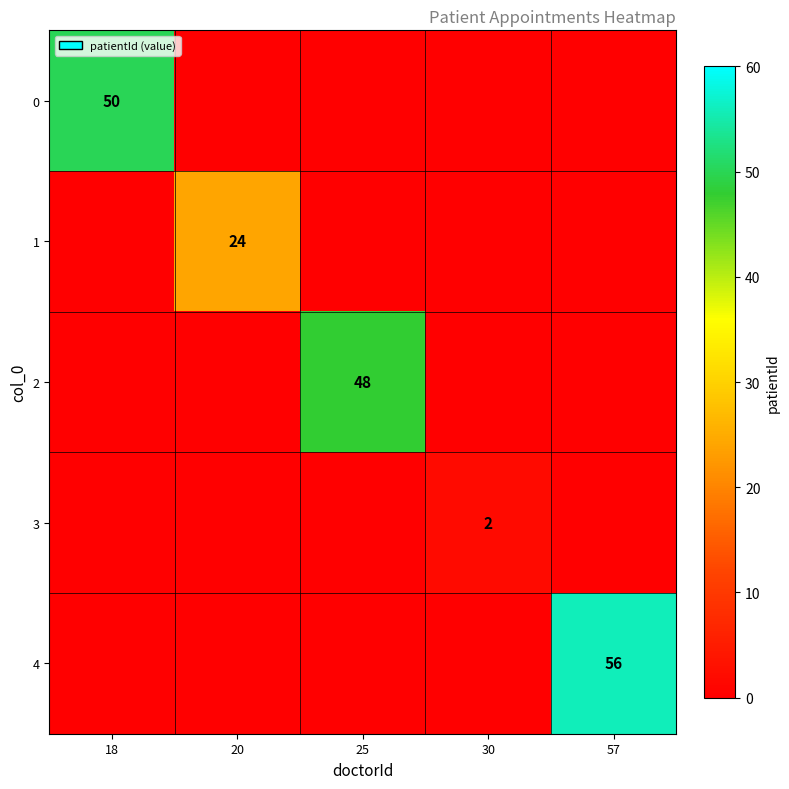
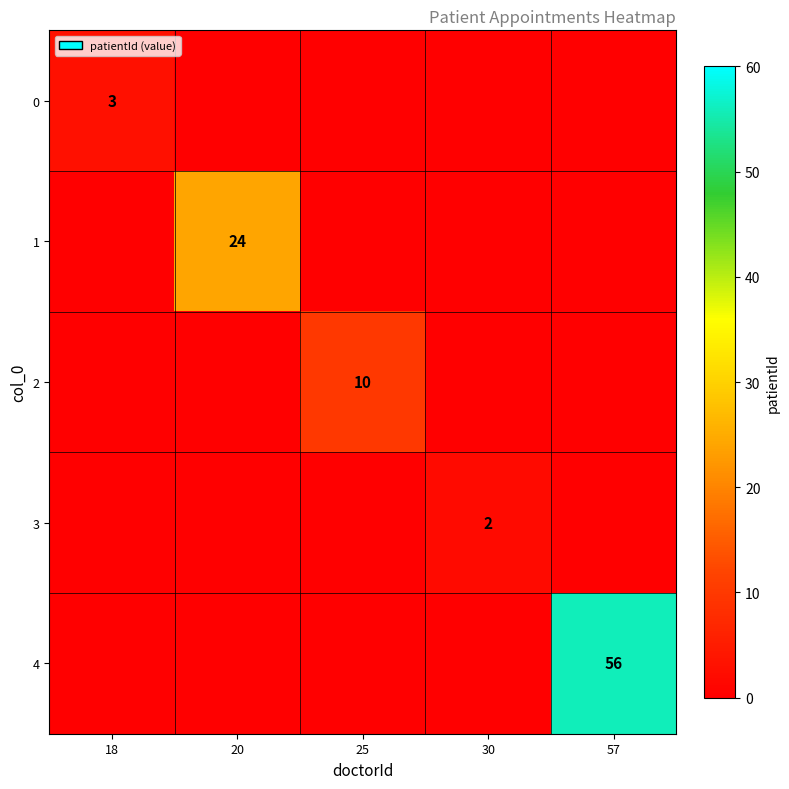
  {
    "0": {
-     "18": 50
+     "18": 3
    },
    "1": {
      "20": 24
    },
    "2": {
-     "25": 48
+     "25": 10
    },
    "3": {
      "30": 2
    },
    "4": {
      "57": 56
    }
  }
